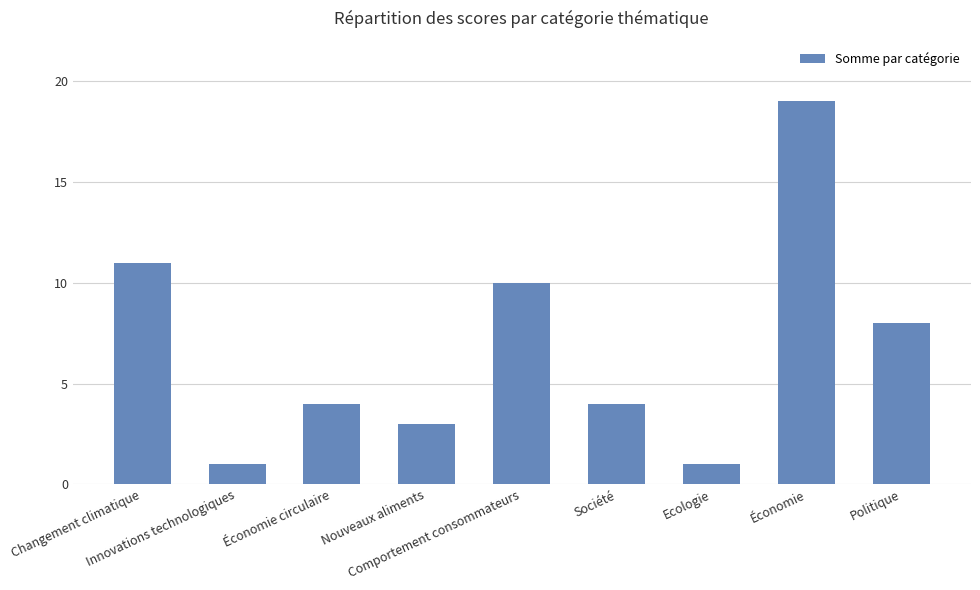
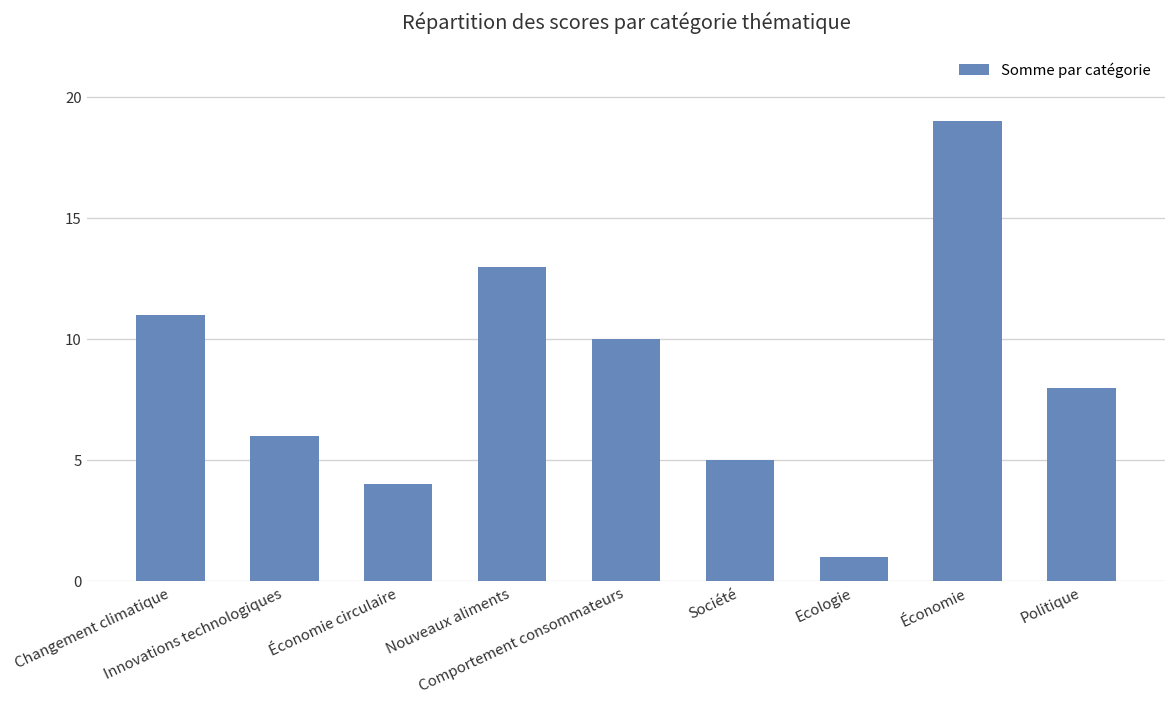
  {
    "Changement climatique": 11,
-   "Innovations technologiques": 1,
+   "Innovations technologiques": 6,
    "Économie circulaire": 4,
-   "Nouveaux aliments": 3,
+   "Nouveaux aliments": 13,
    "Comportement consommateurs": 10,
-   "Société": 4,
+   "Société": 5,
    "Ecologie": 1,
    "Économie": 19,
    "Politique": 8
  }
